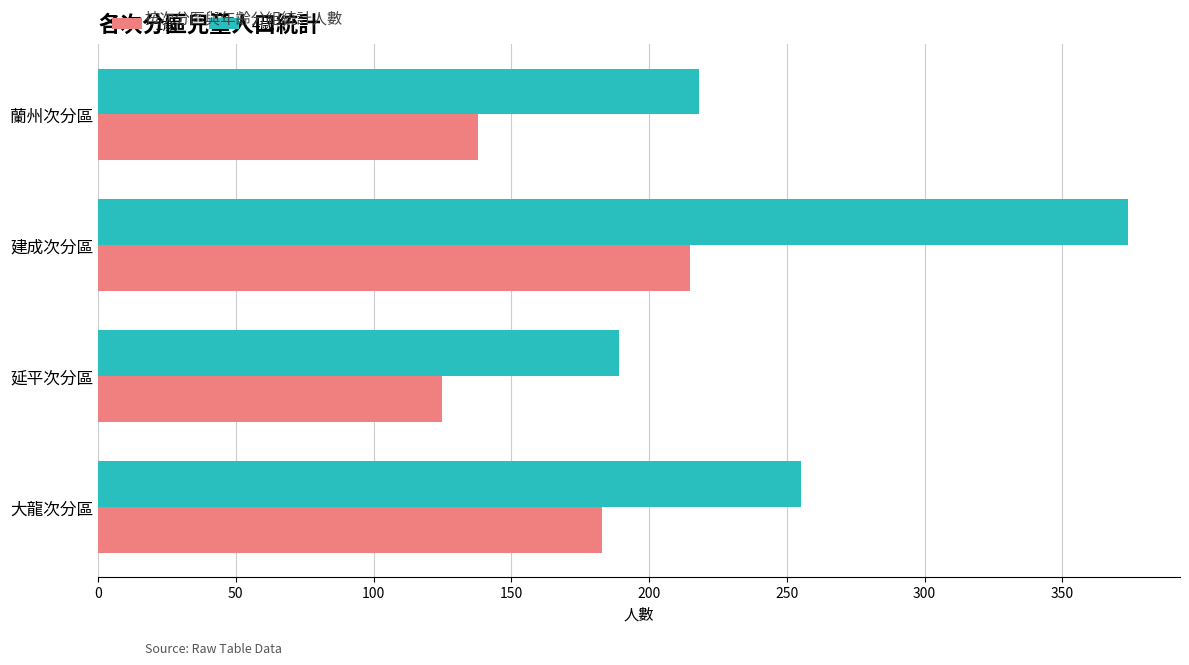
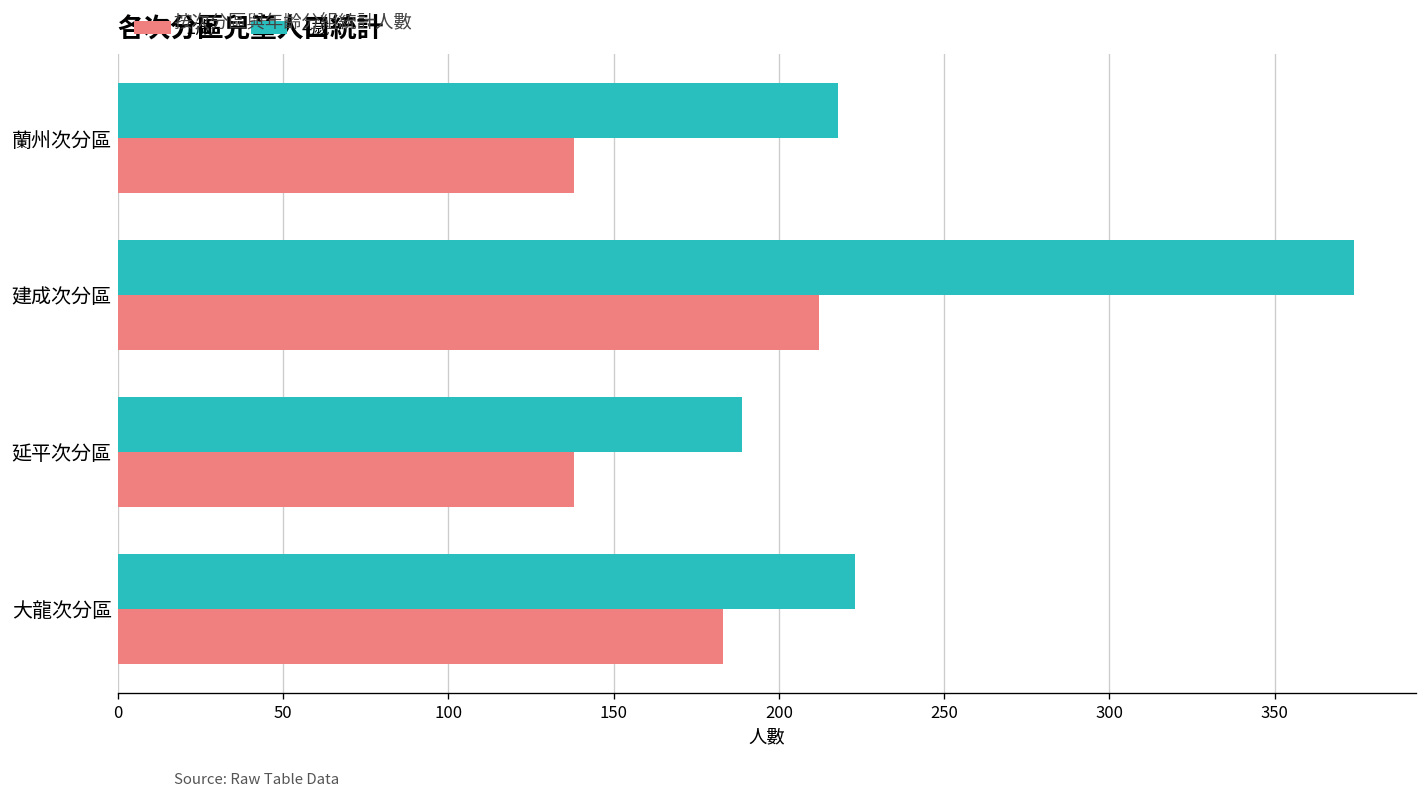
  {
    "1歲": {
      "蘭州次分區": 138,
-     "建成次分區": 215,
-     "延平次分區": 125,
+     "建成次分區": 212,
+     "延平次分區": 138,
      "大龍次分區": 183
    },
    "4歲": {
      "蘭州次分區": 218,
      "建成次分區": 374,
      "延平次分區": 189,
-     "大龍次分區": 255
+     "大龍次分區": 223
    }
  }
